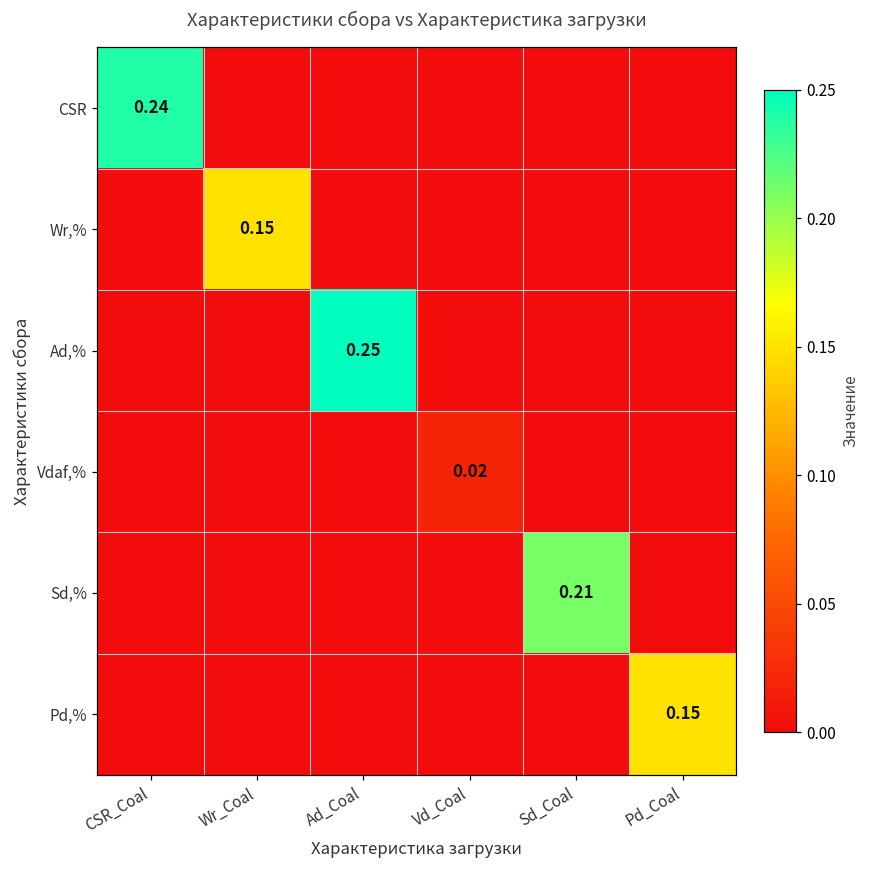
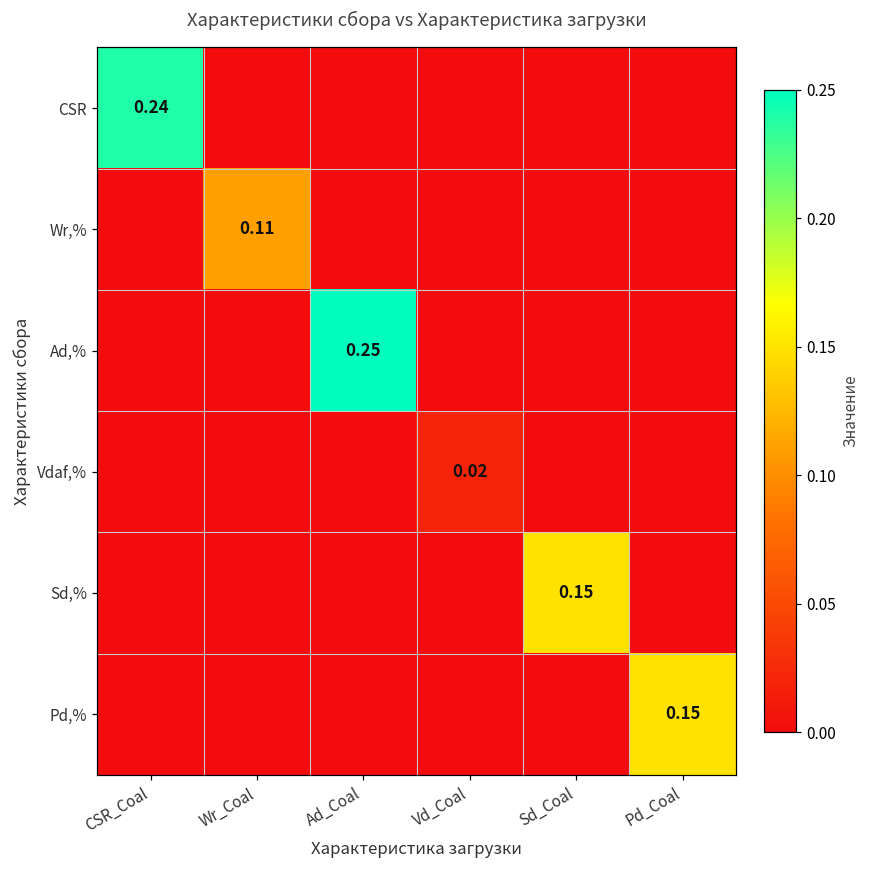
  {
    "CSR": {
      "CSR_Coal": 0.24
    },
    "Wr,%": {
-     "Wr_Coal": 0.15
+     "Wr_Coal": 0.11
    },
    "Ad,%": {
      "Ad_Coal": 0.25
    },
    "Vdaf,%": {
      "Vd_Coal": 0.02
    },
    "Sd,%": {
-     "Sd_Coal": 0.21
+     "Sd_Coal": 0.15
    },
    "Pd,%": {
      "Pd_Coal": 0.15
    }
  }
